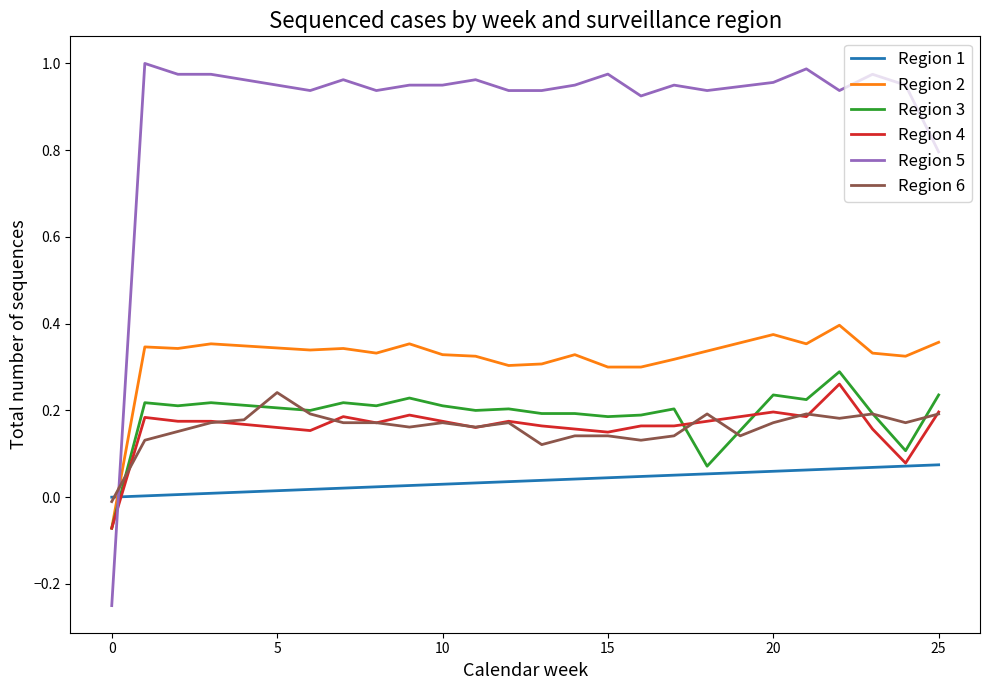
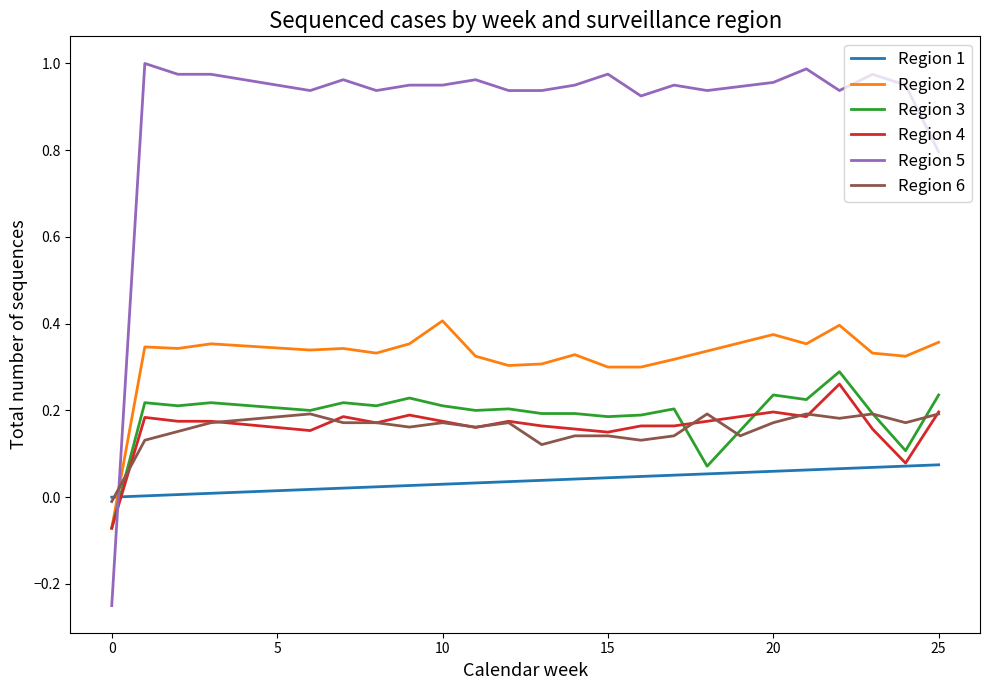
  {
    "Region 1": {
      "0": 0.00,
      "5": 0.01,
      "10": 0.03,
      "15": 0.04,
      "20": 0.06,
      "25": 0.07
    },
    "Region 2": {
      "5": 0.34,
-     "10": 0.33,
+     "10": 0.41,
      "15": 0.30,
      "20": 0.38,
      "25": 0.36
    },
    "Region 3": {
      "5": 0.21,
      "10": 0.21,
      "15": 0.19,
      "20": 0.24,
      "25": 0.24
    },
    "Region 4": {
      "5": 0.16,
      "15": 0.15,
      "20": 0.20
    },
    "Region 5": {
      "0": -0.25,
      "5": 0.95,
      "10": 0.95,
      "15": 0.98,
      "20": 0.96
    },
    "Region 6": {
      "0": -0.01,
-     "5": 0.24,
+     "5": 0.19,
      "15": 0.14,
      "20": 0.17
    }
  }
